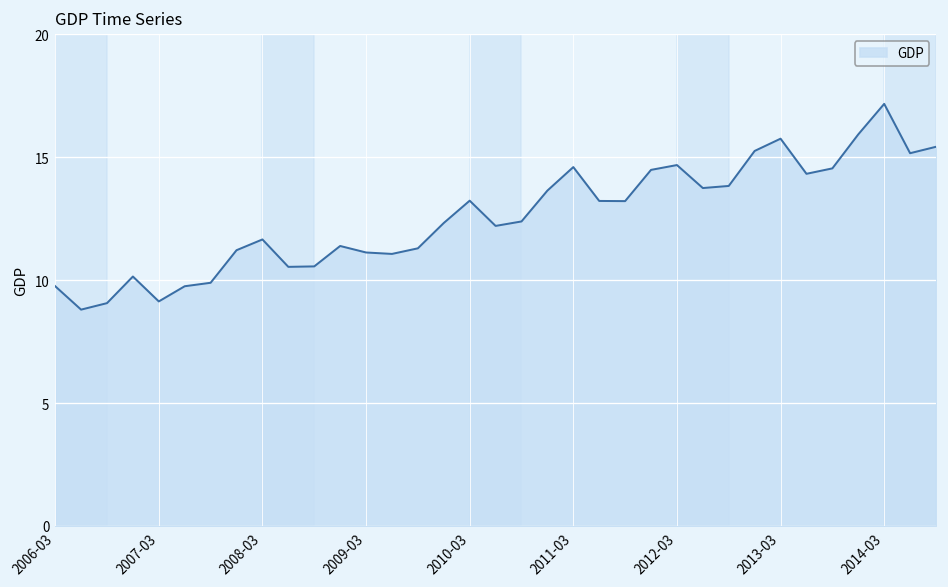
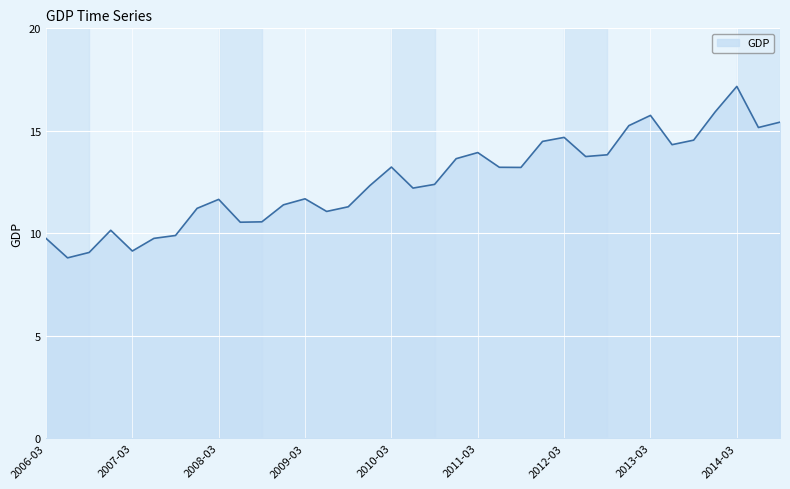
  {
    "2007-03": 9.1,
-   "2009-03": 11.1,
-   "2011-03": 14.6,
+   "2009-03": 11.7,
+   "2011-03": 13.9,
    "2013-03": 15.8
  }
